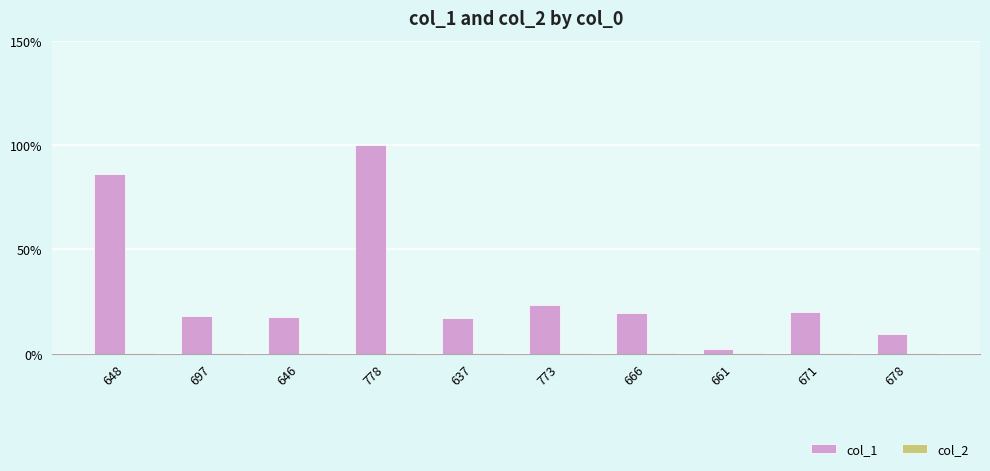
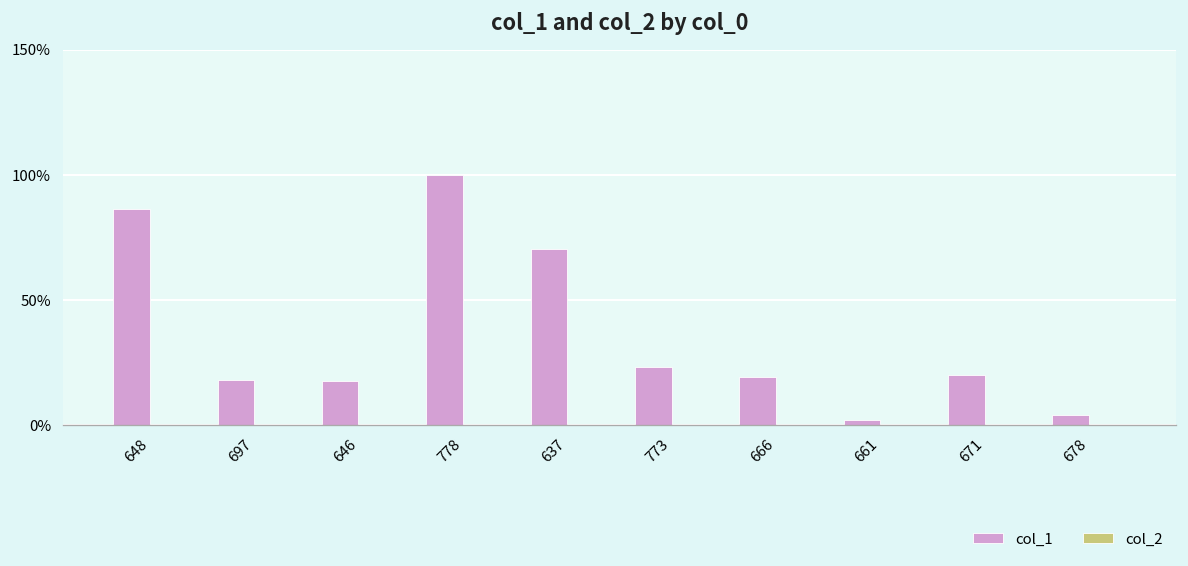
  {
    "col_1": {
      "648": "86%",
      "697": "18%",
      "646": "18%",
      "778": "100%",
-     "637": "17%",
+     "637": "70%",
      "773": "23%",
      "666": "19%",
      "661": "2%",
      "671": "20%",
-     "678": "9%"
+     "678": "4%"
    }
  }
